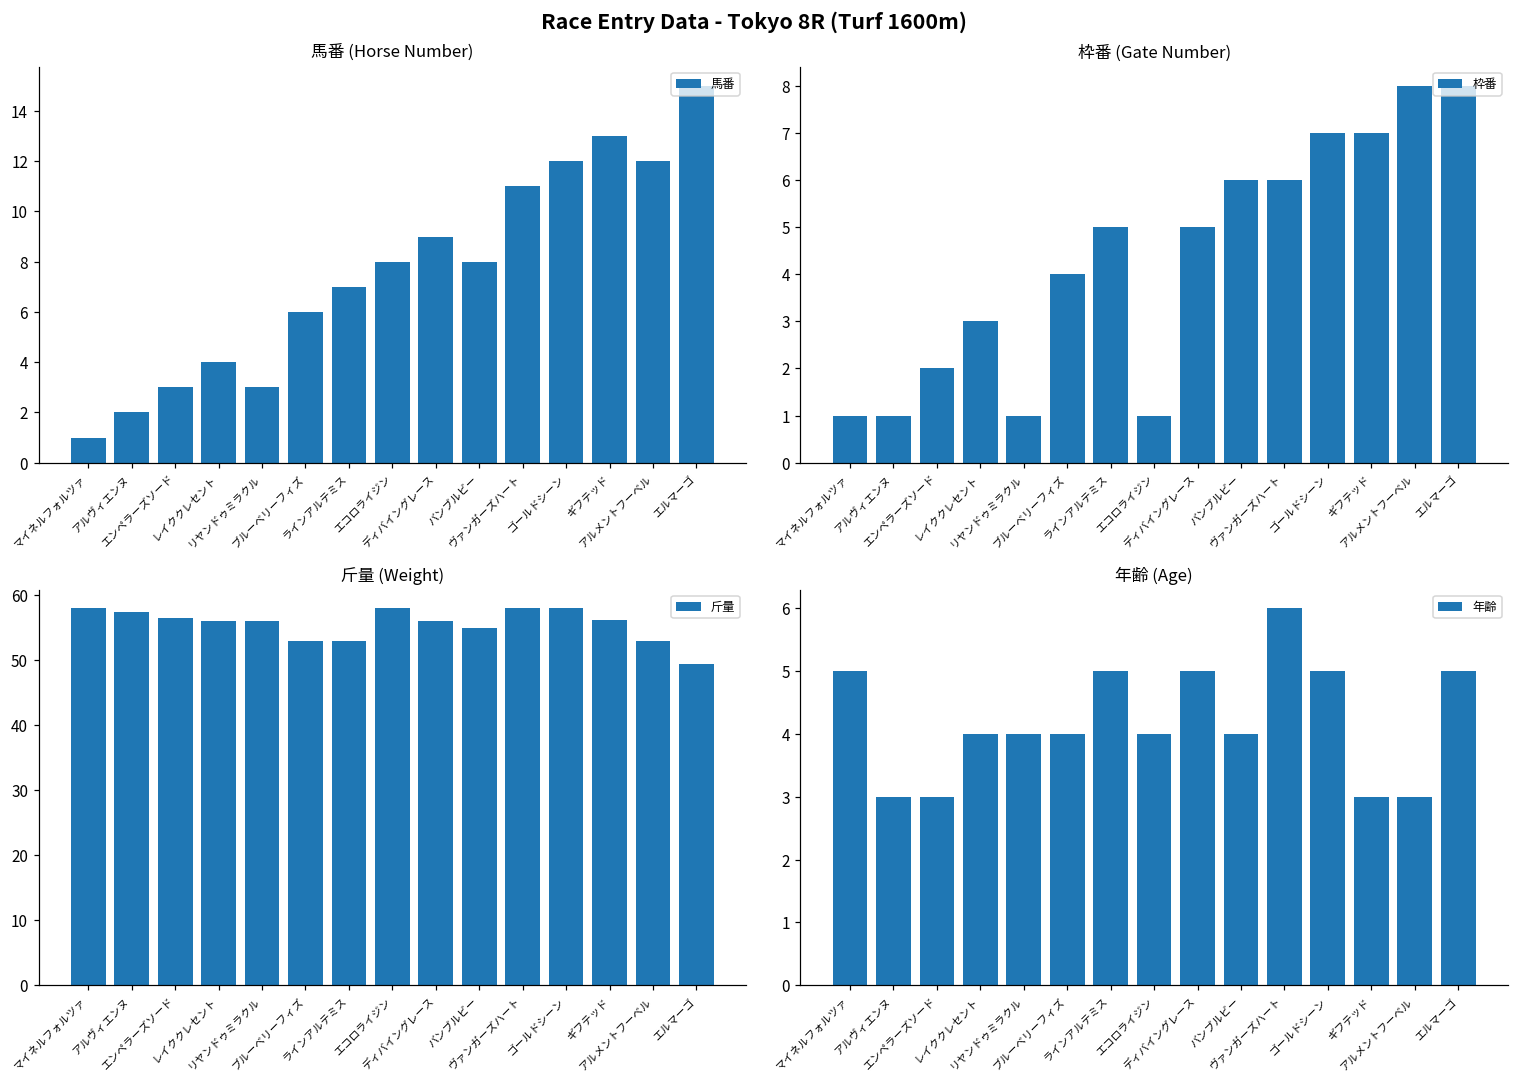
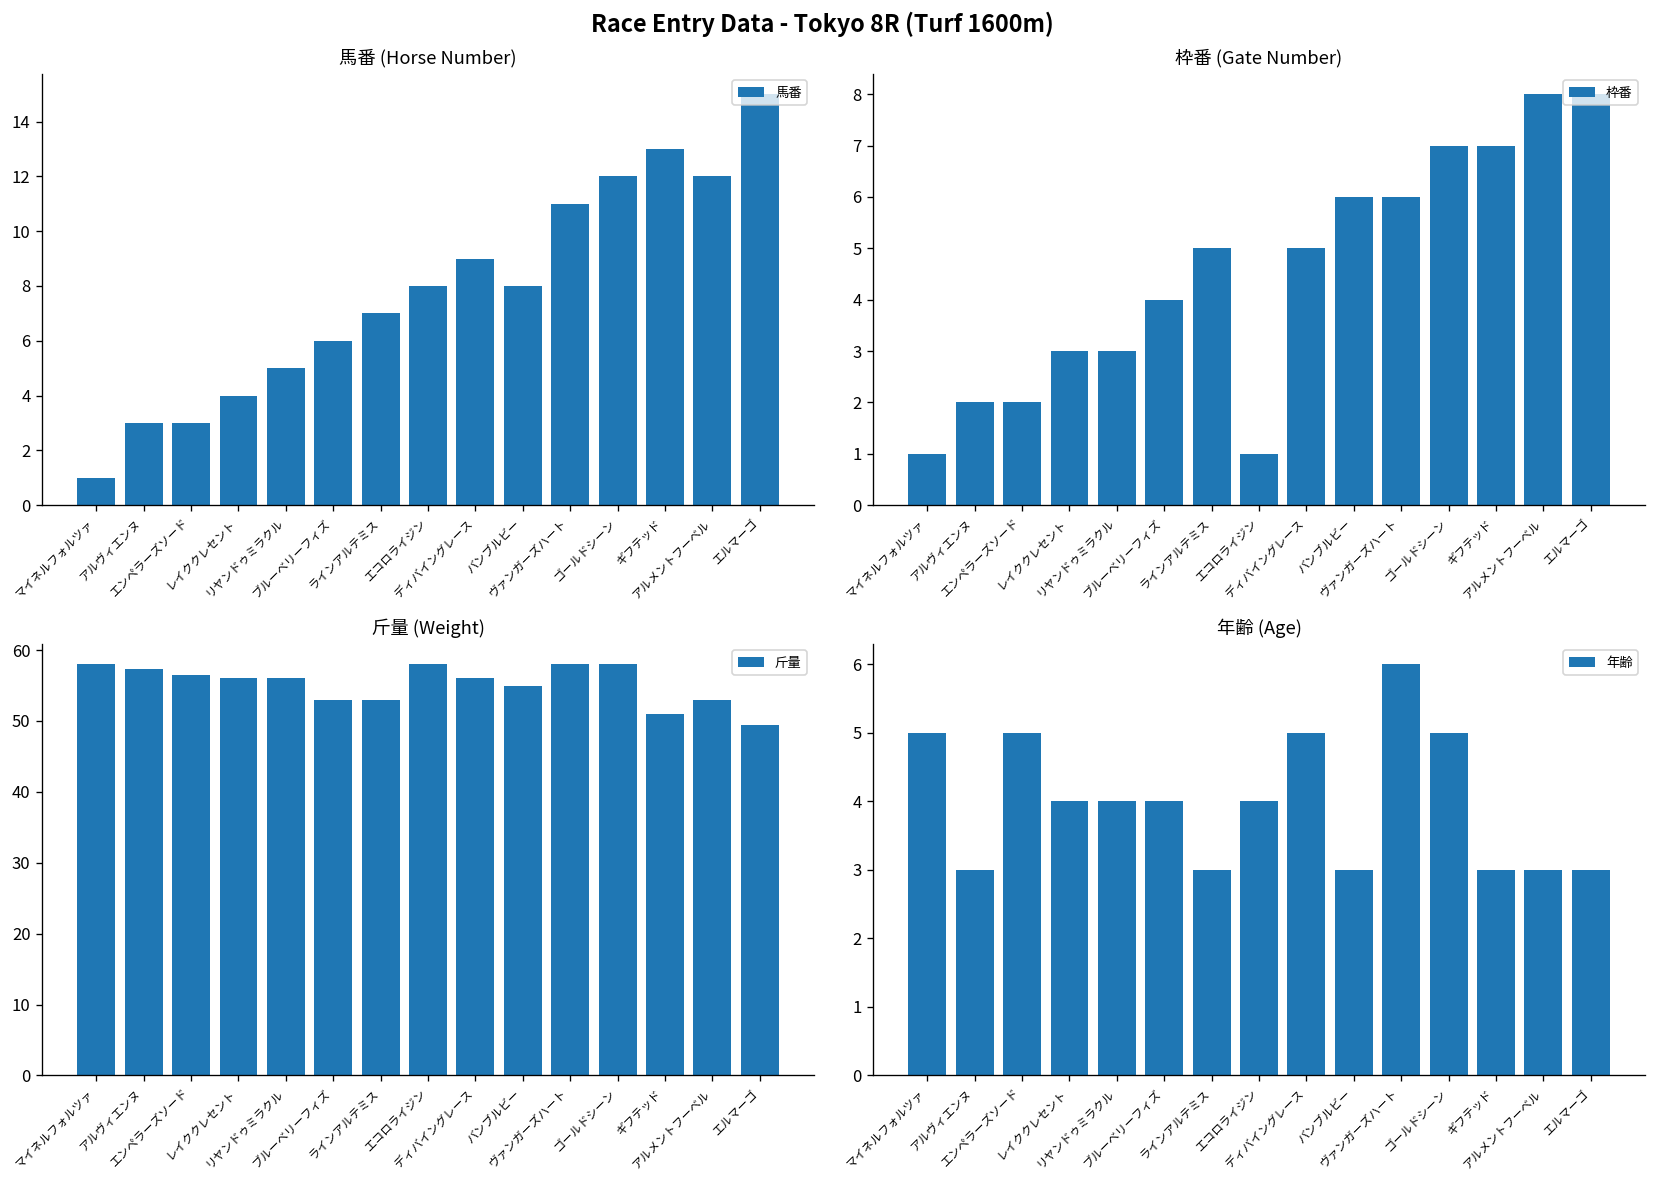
  {
    "馬番 (Horse Number)": {
      "マイネルフォルツァ": 1,
-     "アルヴィエンヌ": 2,
+     "アルヴィエンヌ": 3,
      "エンペラーズソード": 3,
      "レイククレセント": 4,
-     "リヤンドゥミラクル": 3,
+     "リヤンドゥミラクル": 5,
      "ブルーベリーフィズ": 6,
      "ラインアルテミス": 7,
      "エコロライジン": 8,
      "ディバイングレース": 9,
      "バンブルビー": 8,
      "ヴァンガーズハート": 11,
      "ゴールドシーン": 12,
      "ギフテッド": 13,
      "アルメントフーベル": 12
    },
    "枠番 (Gate Number)": {
      "マイネルフォルツァ": 1,
-     "アルヴィエンヌ": 1,
+     "アルヴィエンヌ": 2,
      "エンペラーズソード": 2,
      "レイククレセント": 3,
-     "リヤンドゥミラクル": 1,
+     "リヤンドゥミラクル": 3,
      "ブルーベリーフィズ": 4,
      "ラインアルテミス": 5,
      "エコロライジン": 1,
      "ディバイングレース": 5,
      "バンブルビー": 6,
      "ヴァンガーズハート": 6,
      "ゴールドシーン": 7,
      "ギフテッド": 7,
      "アルメントフーベル": 8
    },
    "斤量 (Weight)": {
      "マイネルフォルツァ": 58,
      "アルヴィエンヌ": 57,
      "エンペラーズソード": 57,
      "レイククレセント": 56,
      "リヤンドゥミラクル": 56,
      "ブルーベリーフィズ": 53,
      "ラインアルテミス": 53,
      "エコロライジン": 58,
      "ディバイングレース": 56,
      "バンブルビー": 55,
      "ヴァンガーズハート": 58,
      "ゴールドシーン": 58,
-     "ギフテッド": 56,
+     "ギフテッド": 51,
      "アルメントフーベル": 53,
      "エルマーゴ": 49
    },
    "年齢 (Age)": {
      "マイネルフォルツァ": 5,
      "アルヴィエンヌ": 3,
-     "エンペラーズソード": 3,
+     "エンペラーズソード": 5,
      "レイククレセント": 4,
      "リヤンドゥミラクル": 4,
      "ブルーベリーフィズ": 4,
-     "ラインアルテミス": 5,
+     "ラインアルテミス": 3,
      "エコロライジン": 4,
      "ディバイングレース": 5,
-     "バンブルビー": 4,
+     "バンブルビー": 3,
      "ヴァンガーズハート": 6,
      "ゴールドシーン": 5,
      "ギフテッド": 3,
      "アルメントフーベル": 3,
-     "エルマーゴ": 5
+     "エルマーゴ": 3
    }
  }
